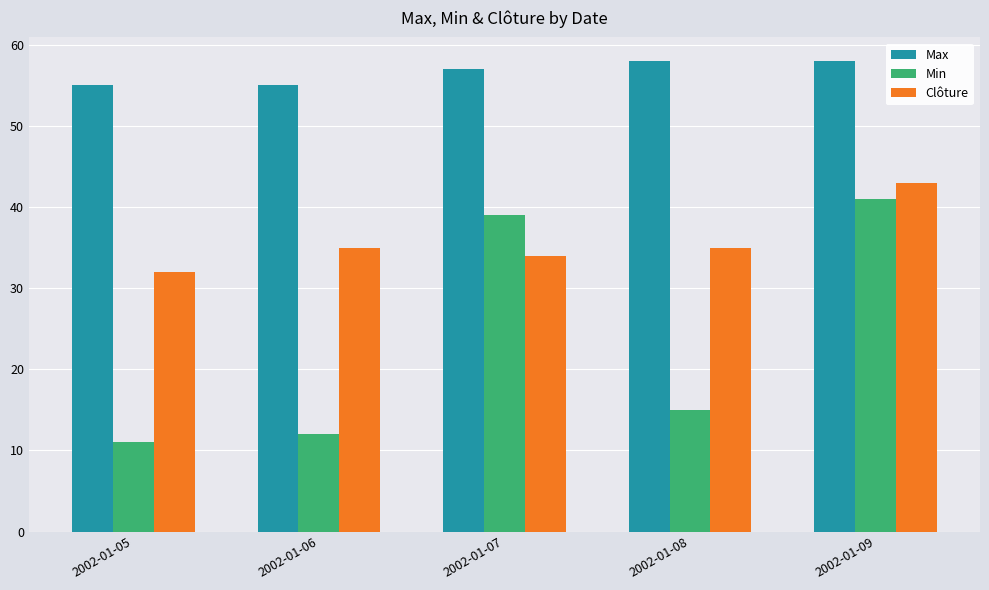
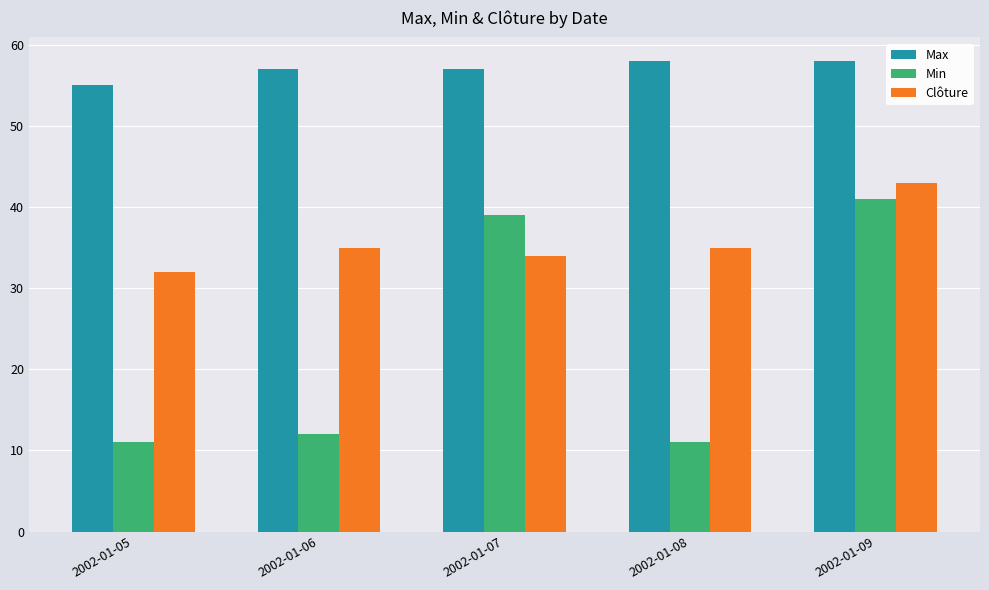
  {
    "Max": {
      "2002-01-05": 55,
-     "2002-01-06": 55,
+     "2002-01-06": 57,
      "2002-01-07": 57,
      "2002-01-08": 58,
      "2002-01-09": 58
    },
    "Min": {
      "2002-01-05": 11,
      "2002-01-06": 12,
      "2002-01-07": 39,
-     "2002-01-08": 15,
+     "2002-01-08": 11,
      "2002-01-09": 41
    },
    "Clôture": {
      "2002-01-05": 32,
      "2002-01-06": 35,
      "2002-01-07": 34,
      "2002-01-08": 35,
      "2002-01-09": 43
    }
  }
